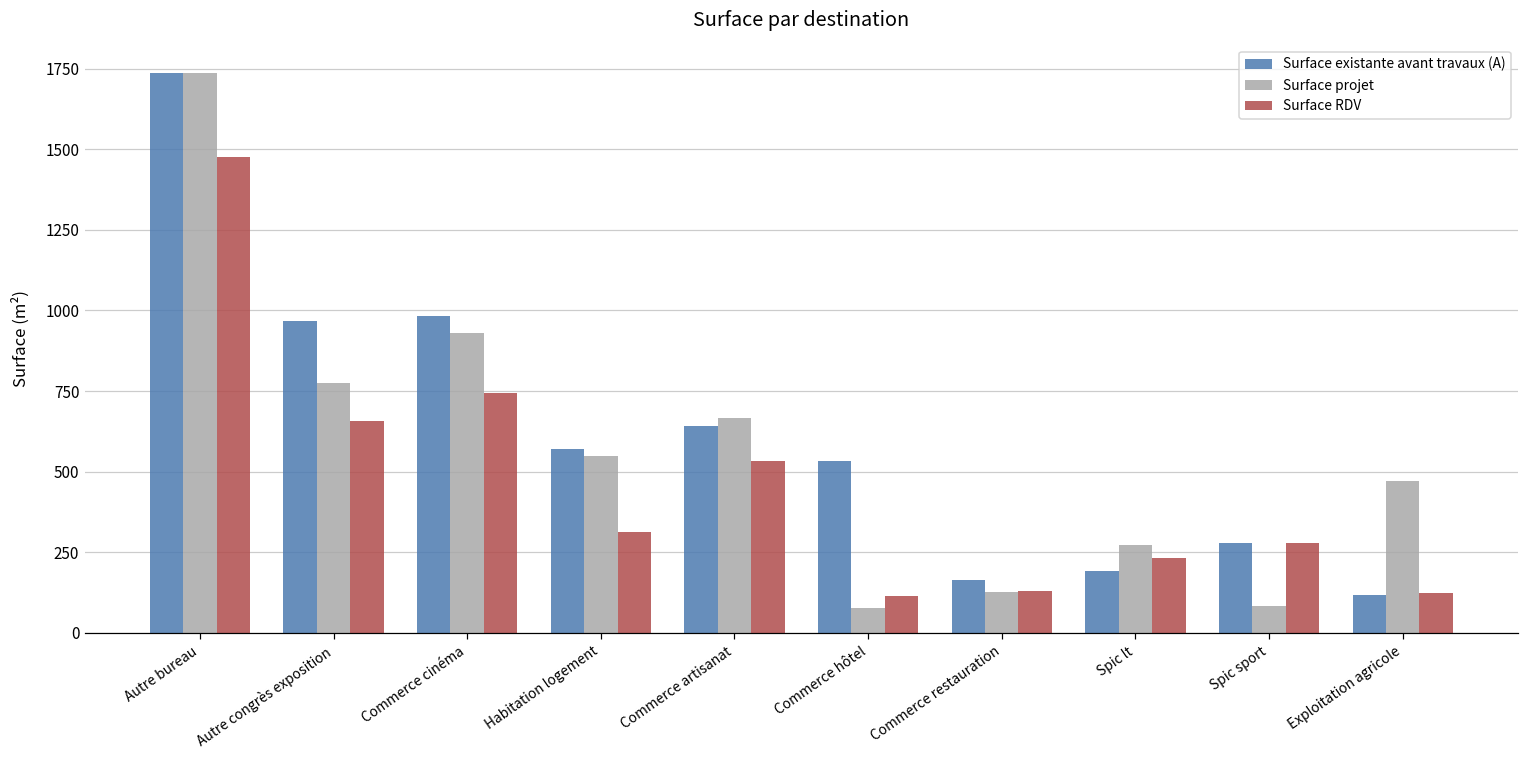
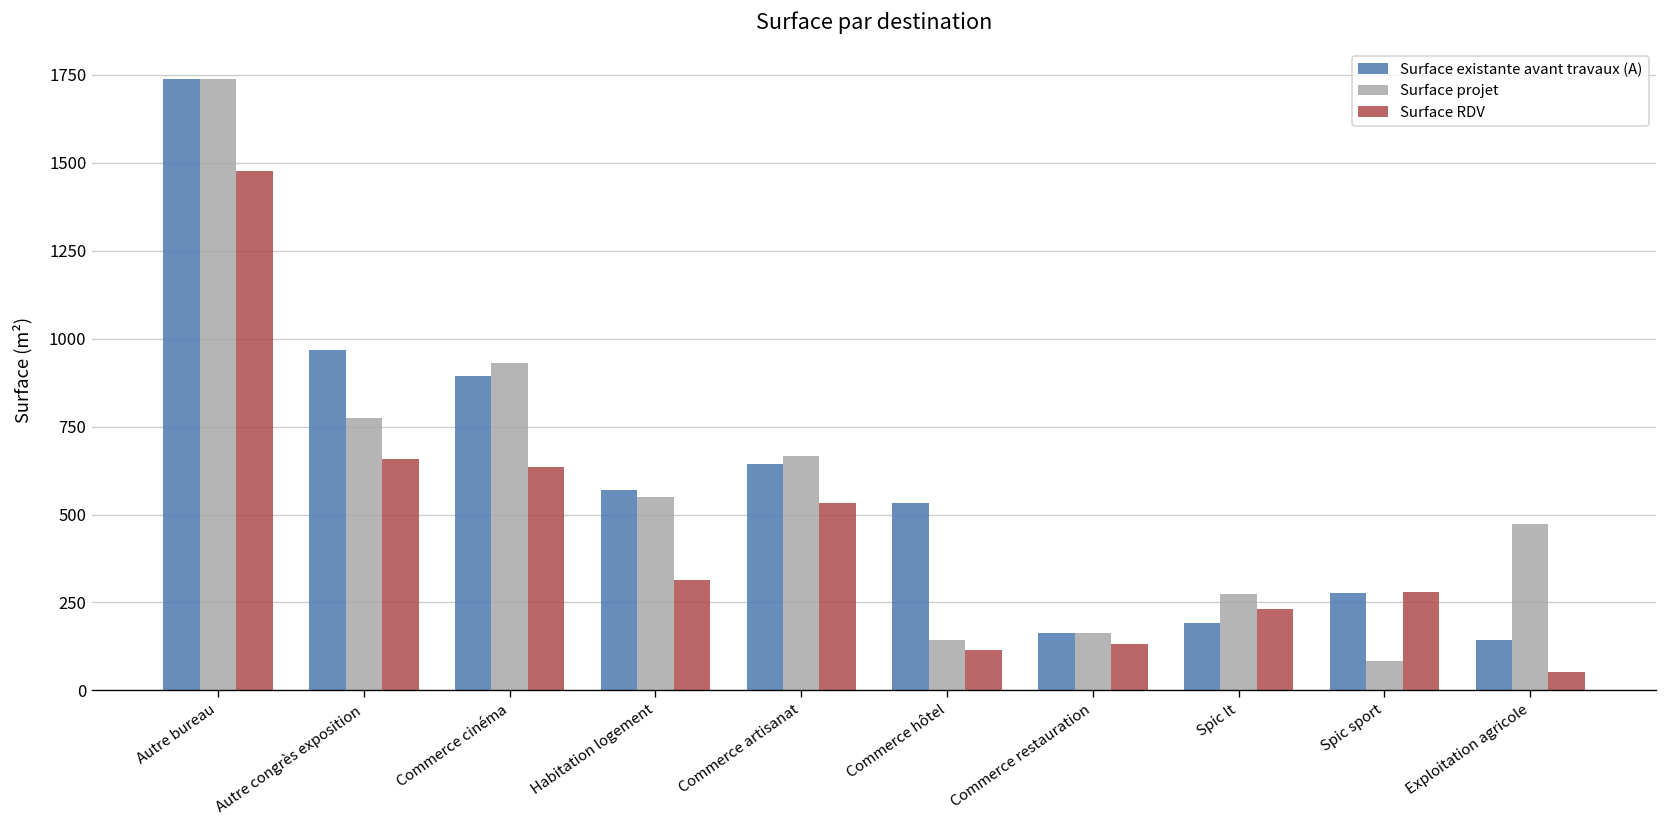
  {
    "Surface existante avant travaux (A)": {
      "Autre bureau": 1740,
      "Autre congrès exposition": 970,
-     "Commerce cinéma": 980,
+     "Commerce cinéma": 890,
      "Habitation logement": 570,
      "Commerce artisanat": 640,
      "Commerce hôtel": 530,
      "Commerce restauration": 160,
      "Spic lt": 190,
      "Spic sport": 280,
-     "Exploitation agricole": 120
+     "Exploitation agricole": 140
    },
    "Surface projet": {
      "Autre bureau": 1740,
      "Autre congrès exposition": 770,
      "Commerce cinéma": 930,
      "Habitation logement": 550,
      "Commerce artisanat": 670,
-     "Commerce hôtel": 80,
-     "Commerce restauration": 130,
+     "Commerce hôtel": 140,
+     "Commerce restauration": 160,
      "Spic lt": 270,
      "Spic sport": 80,
      "Exploitation agricole": 470
    },
    "Surface RDV": {
      "Autre bureau": 1480,
      "Autre congrès exposition": 660,
-     "Commerce cinéma": 740,
+     "Commerce cinéma": 640,
      "Habitation logement": 310,
      "Commerce artisanat": 530,
      "Commerce hôtel": 110,
      "Commerce restauration": 130,
      "Spic lt": 230,
      "Spic sport": 280,
-     "Exploitation agricole": 120
+     "Exploitation agricole": 50
    }
  }
